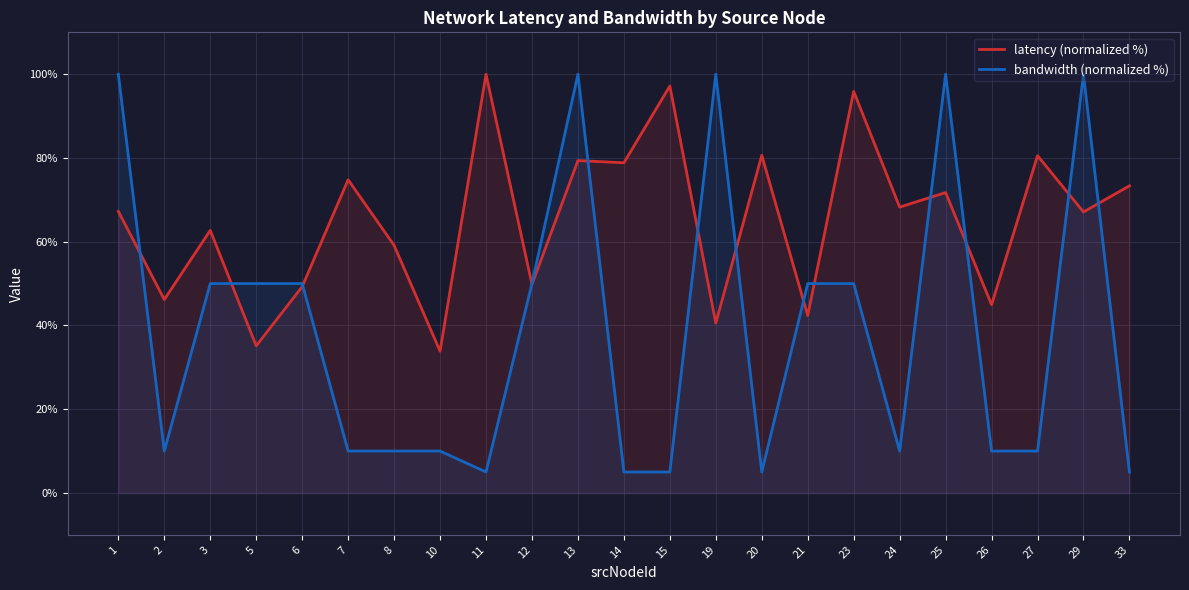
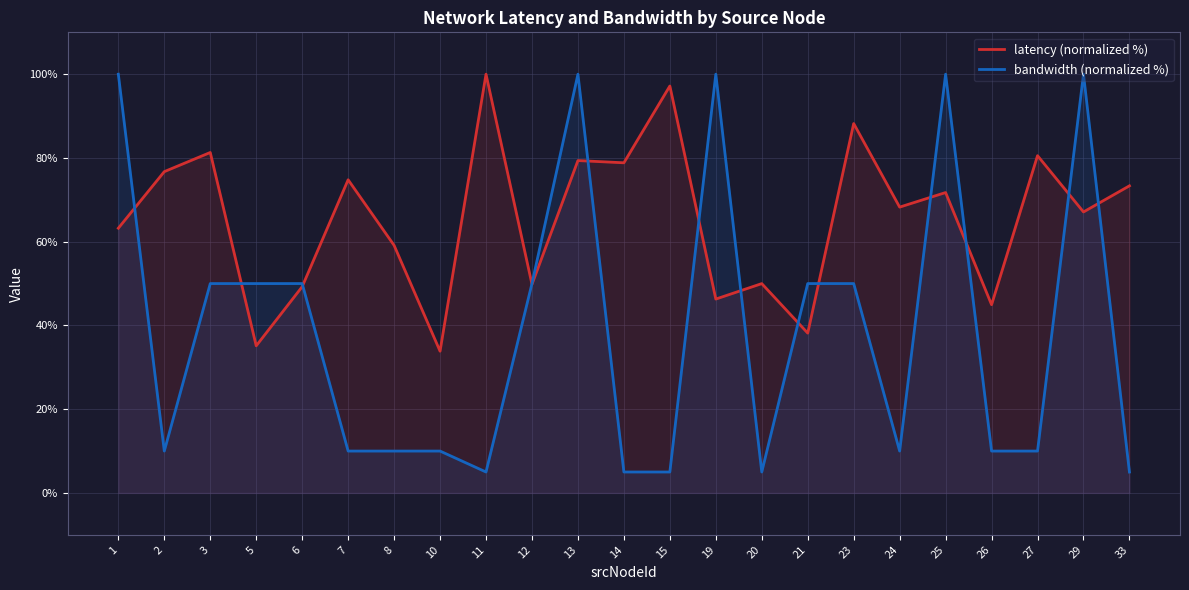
  {
    "latency (normalized %)": {
-     "1": "67%",
-     "2": "46%",
-     "3": "63%",
+     "1": "63%",
+     "2": "77%",
+     "3": "81%",
      "5": "35%",
      "6": "49%",
      "7": "75%",
      "8": "59%",
      "10": "34%",
      "11": "100%",
      "13": "79%",
      "14": "79%",
      "15": "97%",
-     "19": "41%",
-     "20": "81%",
-     "21": "42%",
-     "23": "96%",
+     "19": "46%",
+     "20": "50%",
+     "21": "38%",
+     "23": "88%",
      "24": "68%",
      "25": "72%",
      "26": "45%",
      "27": "81%",
      "29": "67%",
      "33": "73%"
    },
    "bandwidth (normalized %)": {
      "1": "100%",
      "2": "10%",
      "3": "50%",
      "5": "50%",
      "6": "50%",
      "7": "10%",
      "8": "10%",
      "10": "10%",
      "11": "5%",
      "13": "100%",
      "14": "5%",
      "15": "5%",
      "19": "100%",
      "20": "5%",
      "21": "50%",
      "23": "50%",
      "24": "10%",
      "25": "100%",
      "26": "10%",
      "27": "10%",
      "33": "5%"
    }
  }
